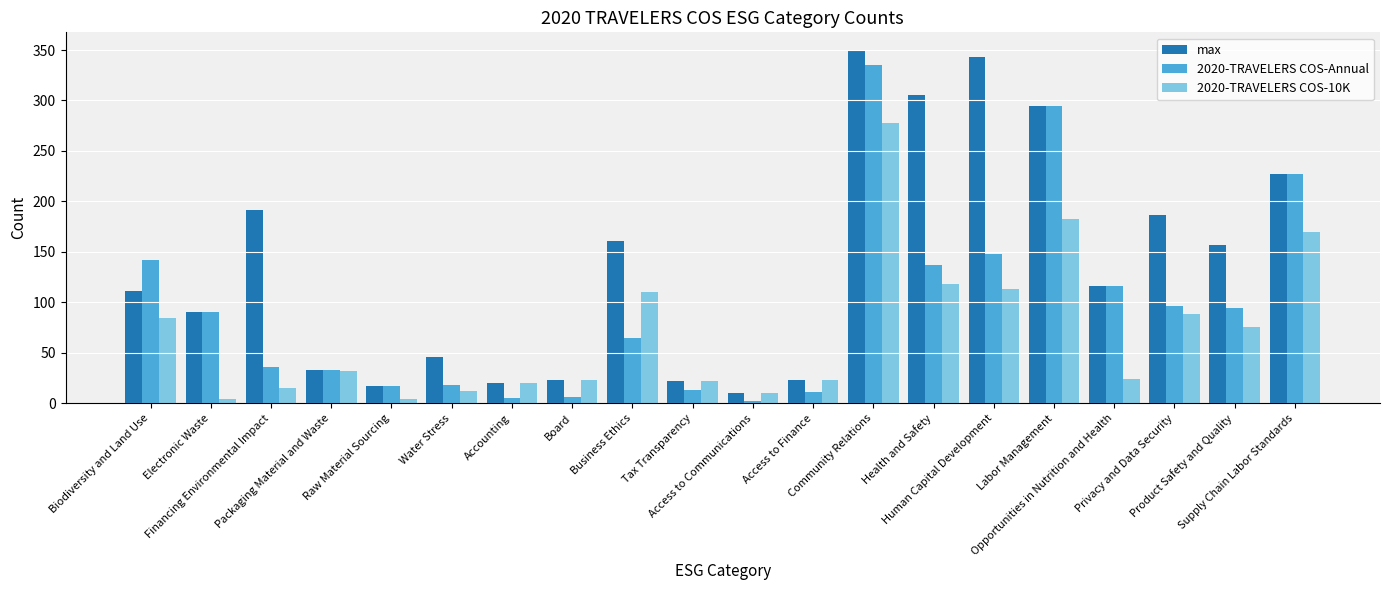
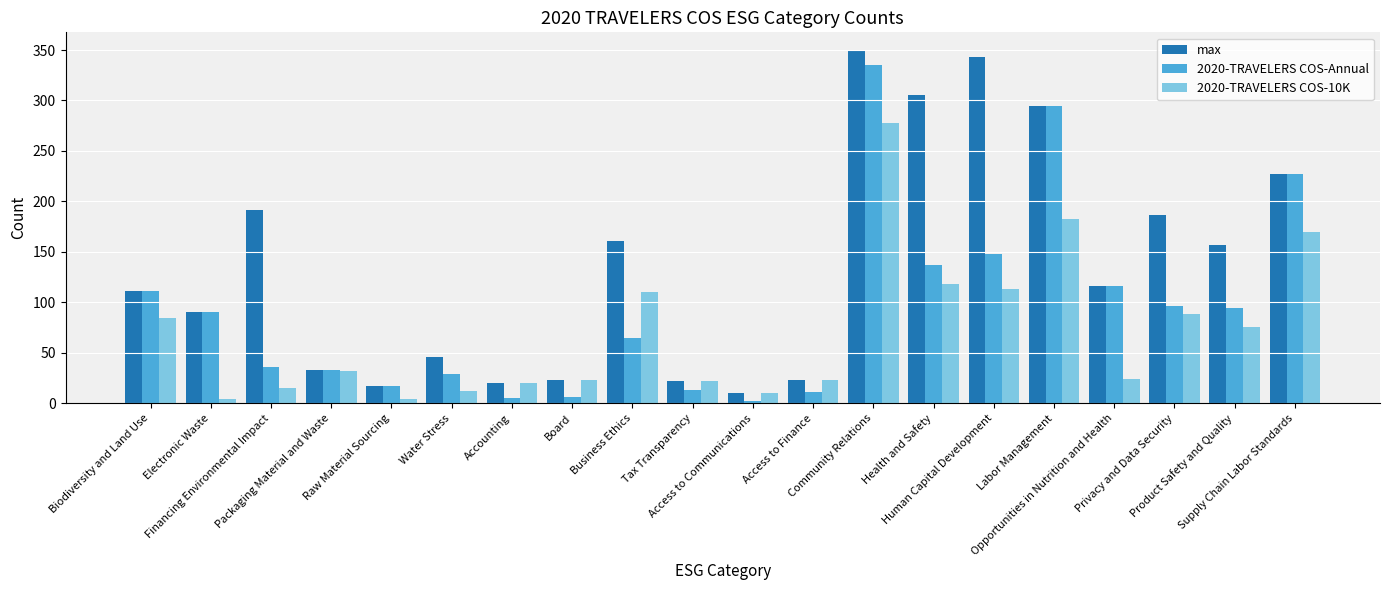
  {
    "max": {
      "Biodiversity and Land Use": 111,
      "Electronic Waste": 91,
      "Financing Environmental Impact": 192,
      "Packaging Material and Waste": 33,
      "Raw Material Sourcing": 17,
      "Water Stress": 46,
      "Accounting": 20,
      "Board": 23,
      "Business Ethics": 161,
      "Tax Transparency": 22,
      "Access to Communications": 10,
      "Access to Finance": 23,
      "Community Relations": 350,
      "Health and Safety": 305,
      "Human Capital Development": 343,
      "Labor Management": 295,
      "Opportunities in Nutrition and Health": 116,
      "Privacy and Data Security": 187,
      "Product Safety and Quality": 157,
      "Supply Chain Labor Standards": 227
    },
    "2020-TRAVELERS COS-Annual": {
-     "Biodiversity and Land Use": 142,
+     "Biodiversity and Land Use": 111,
      "Electronic Waste": 91,
      "Financing Environmental Impact": 36,
      "Packaging Material and Waste": 33,
      "Raw Material Sourcing": 17,
-     "Water Stress": 18,
+     "Water Stress": 29,
      "Accounting": 5,
      "Board": 6,
      "Business Ethics": 65,
      "Tax Transparency": 13,
      "Access to Finance": 11,
      "Community Relations": 335,
      "Health and Safety": 137,
      "Human Capital Development": 148,
      "Labor Management": 295,
      "Opportunities in Nutrition and Health": 116,
      "Privacy and Data Security": 96,
      "Product Safety and Quality": 94,
      "Supply Chain Labor Standards": 227
    },
    "2020-TRAVELERS COS-10K": {
      "Biodiversity and Land Use": 85,
      "Electronic Waste": 4,
      "Financing Environmental Impact": 15,
      "Packaging Material and Waste": 32,
      "Raw Material Sourcing": 4,
      "Water Stress": 12,
      "Accounting": 20,
      "Board": 23,
      "Business Ethics": 110,
      "Tax Transparency": 22,
      "Access to Communications": 10,
      "Access to Finance": 23,
      "Community Relations": 278,
      "Health and Safety": 118,
      "Human Capital Development": 113,
      "Labor Management": 183,
      "Opportunities in Nutrition and Health": 24,
      "Privacy and Data Security": 89,
      "Product Safety and Quality": 76,
      "Supply Chain Labor Standards": 170
    }
  }
